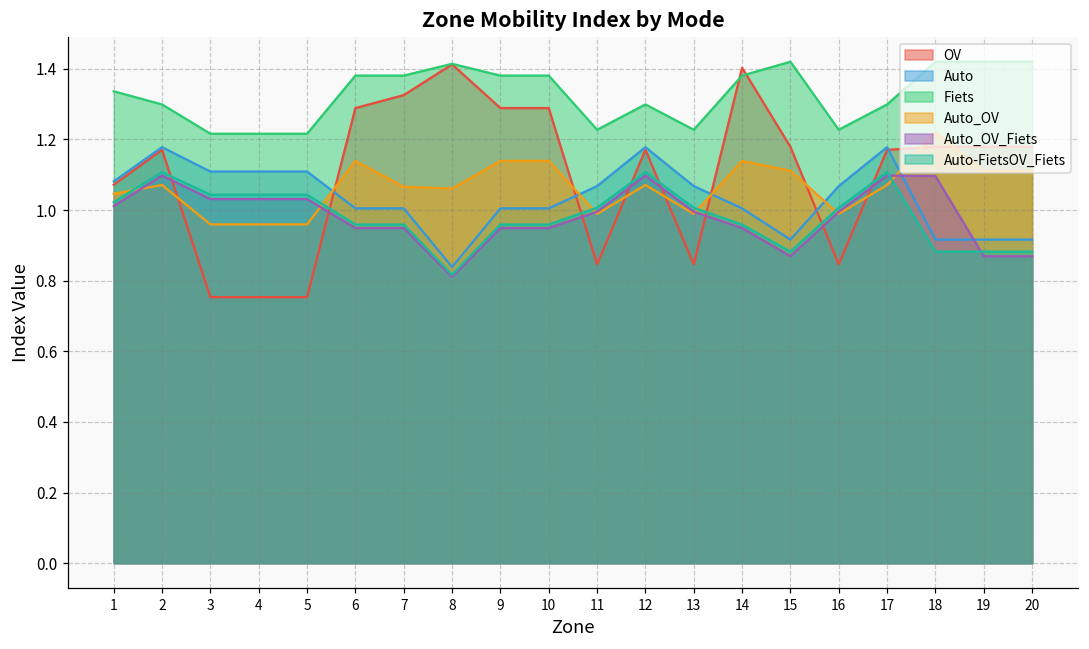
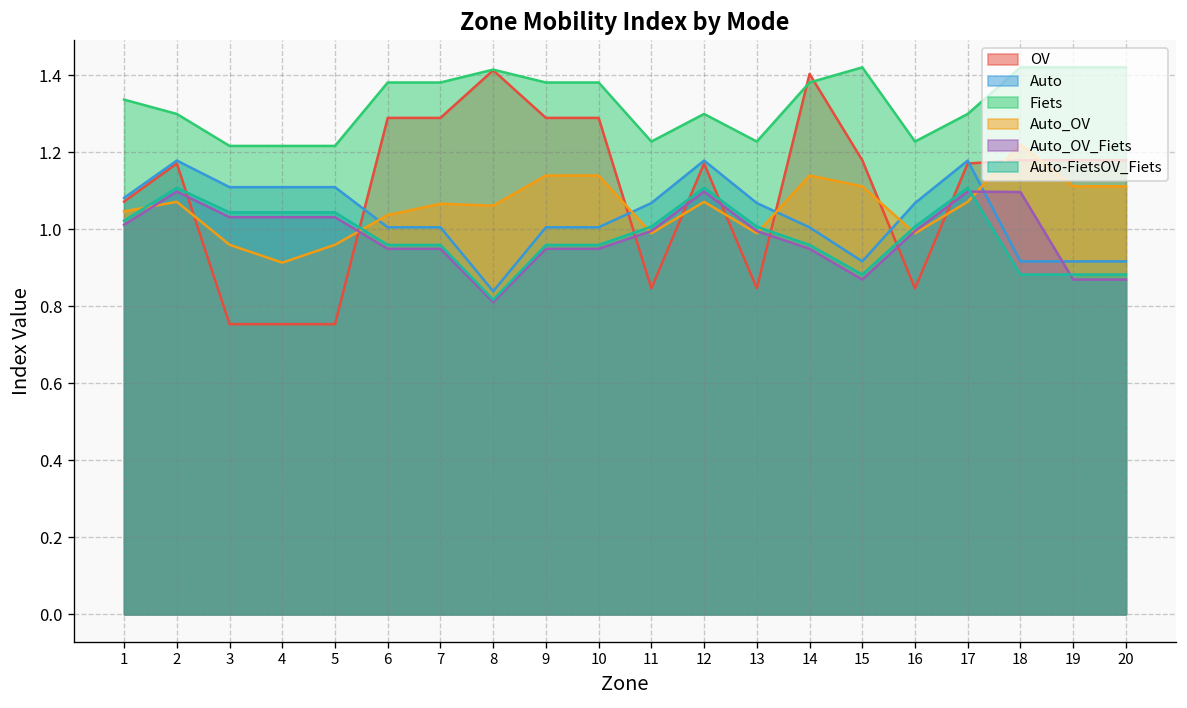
  {
    "OV": {
      "1": 1.07,
      "3": 0.75,
      "4": 0.75,
      "5": 0.75,
      "6": 1.29,
-     "7": 1.33,
+     "7": 1.29,
      "9": 1.29,
      "10": 1.29,
      "11": 0.85,
      "13": 0.85,
      "14": 1.40,
      "15": 1.18,
      "16": 0.85
    },
    "Auto_OV": {
      "1": 1.05,
      "2": 1.07,
      "3": 0.96,
-     "4": 0.96,
+     "4": 0.91,
      "5": 0.96,
-     "6": 1.14,
+     "6": 1.04,
      "7": 1.07,
      "8": 1.06,
      "9": 1.14,
      "10": 1.14,
      "12": 1.07,
      "14": 1.14,
      "15": 1.11,
      "17": 1.07
    },
    "Auto_OV_Fiets": {
      "1": 1.01,
      "2": 1.10,
      "3": 1.03,
      "4": 1.03,
      "5": 1.03,
      "6": 0.95,
      "7": 0.95,
      "9": 0.95,
      "10": 0.95,
      "12": 1.10,
      "14": 0.95,
      "15": 0.87,
      "17": 1.10,
      "18": 1.10,
      "19": 0.87,
      "20": 0.87
    }
  }
